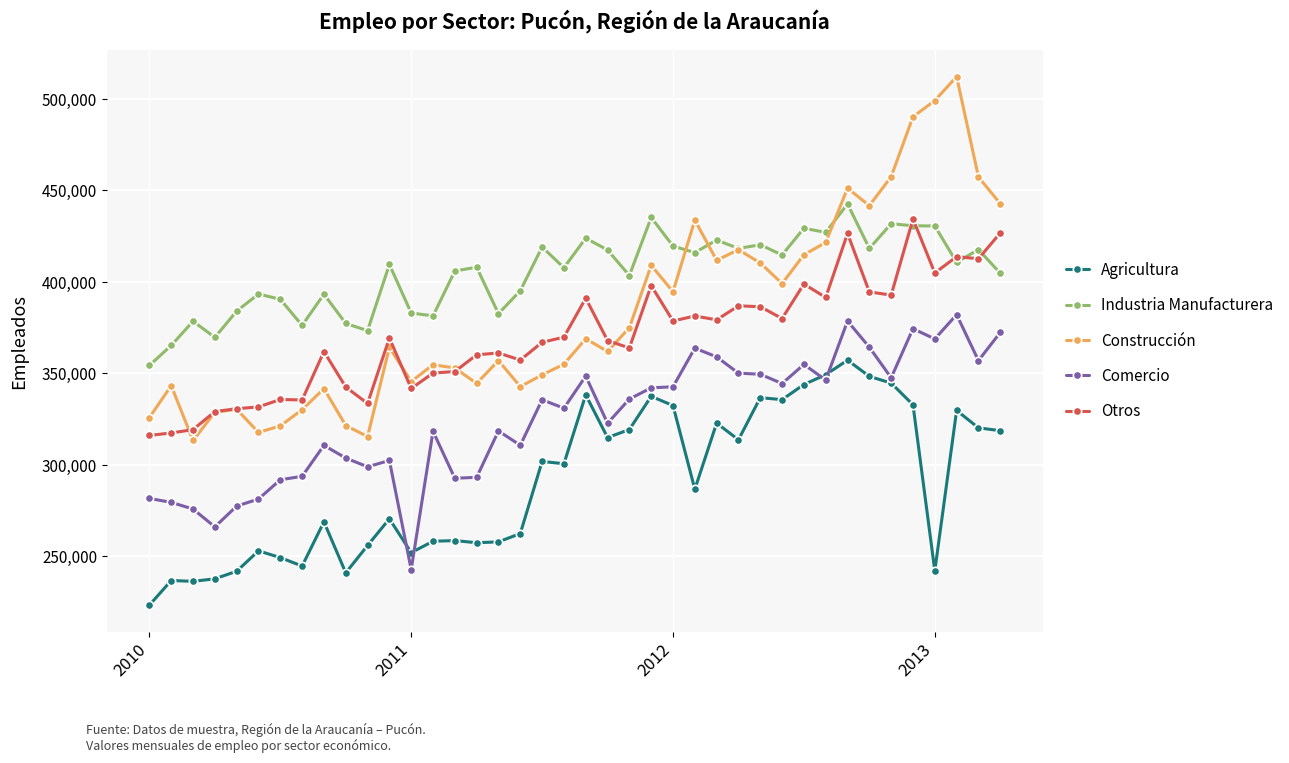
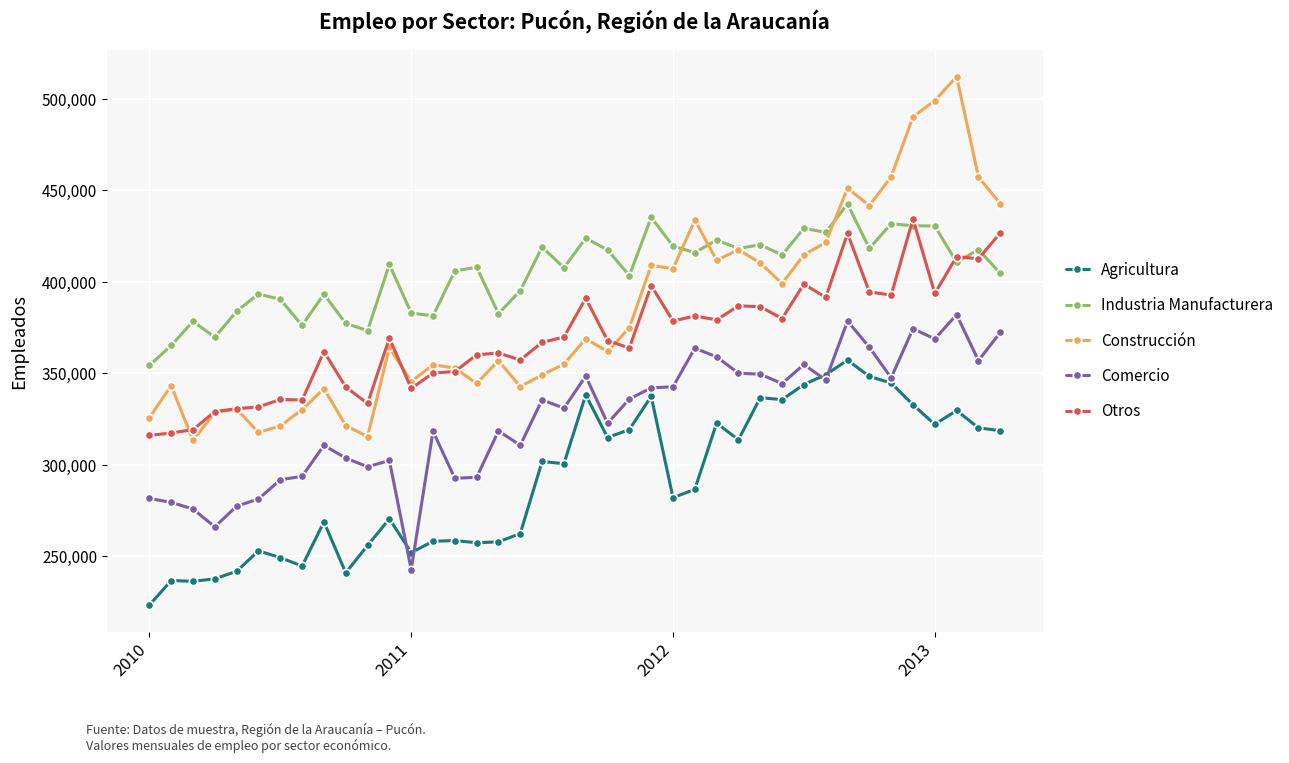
  {
    "Agricultura": {
      "2010": "223,000",
      "2011": "252,000",
-     "2012": "332,000",
-     "2013": "242,000"
+     "2012": "282,000",
+     "2013": "322,000"
    },
    "Industria Manufacturera": {
      "2010": "354,000",
      "2011": "383,000",
      "2012": "420,000",
      "2013": "431,000"
    },
    "Construcción": {
      "2010": "326,000",
      "2011": "346,000",
-     "2012": "395,000",
+     "2012": "407,000",
      "2013": "499,000"
    },
    "Comercio": {
      "2010": "282,000",
      "2011": "243,000",
      "2012": "343,000",
      "2013": "369,000"
    },
    "Otros": {
      "2010": "316,000",
      "2011": "342,000",
      "2012": "379,000",
-     "2013": "405,000"
+     "2013": "394,000"
    }
  }
